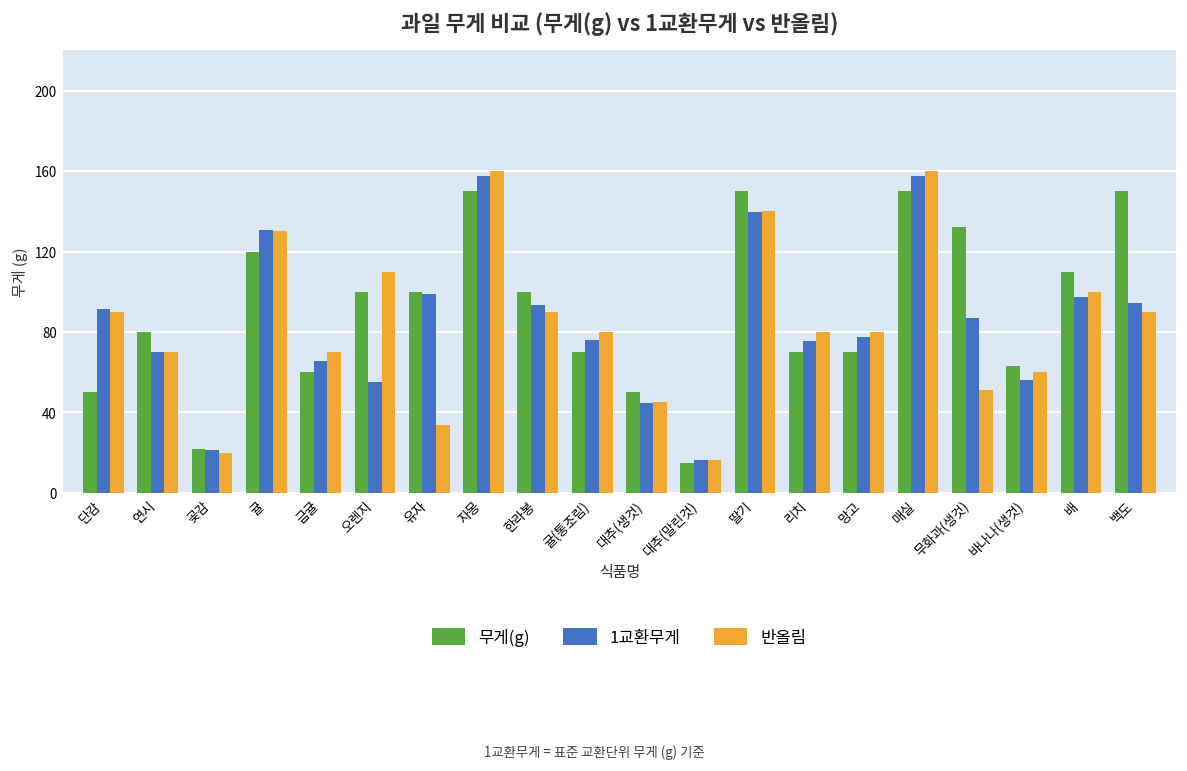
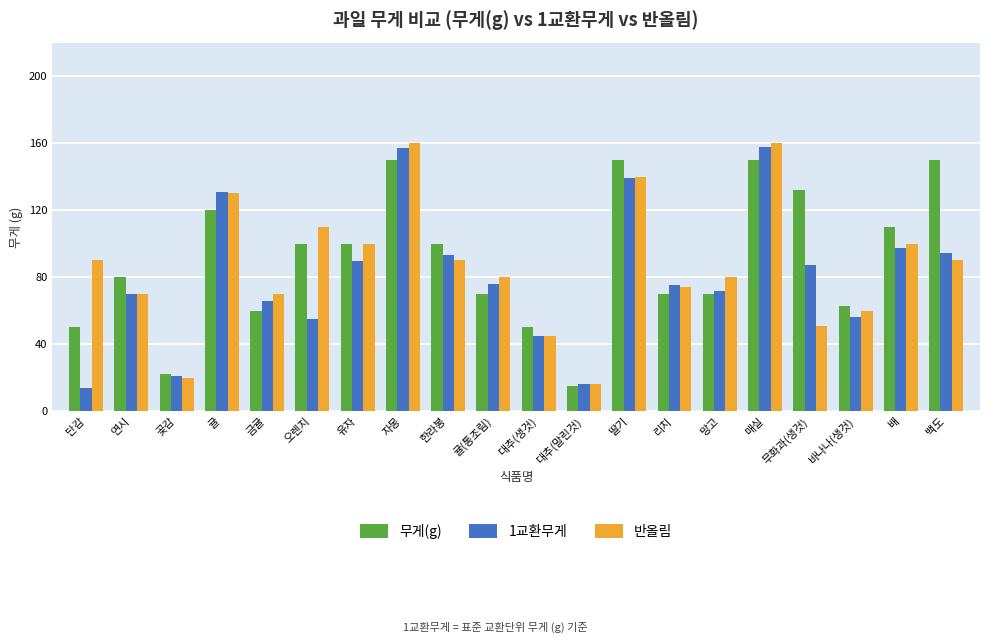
  {
    "무게(g)": {
      "단감": 50,
      "연시": 80,
      "곶감": 22,
      "귤": 120,
      "금귤": 60,
      "오렌지": 100,
      "유자": 100,
      "자몽": 150,
      "한라봉": 100,
      "귤(통조림)": 70,
      "대추(생것)": 50,
      "대추(말린것)": 15,
      "딸기": 150,
      "리치": 70,
      "망고": 70,
      "매실": 150,
      "무화과(생것)": 132,
      "바나나(생것)": 63,
      "배": 110,
      "백도": 150
    },
    "1교환무게": {
-     "단감": 91,
+     "단감": 14,
      "연시": 70,
      "곶감": 21,
      "귤": 131,
      "금귤": 66,
      "오렌지": 55,
-     "유자": 99,
+     "유자": 90,
      "자몽": 157,
      "한라봉": 93,
      "귤(통조림)": 76,
      "대추(생것)": 45,
      "대추(말린것)": 17,
      "딸기": 139,
      "리치": 76,
-     "망고": 77,
+     "망고": 72,
      "매실": 158,
      "무화과(생것)": 87,
      "바나나(생것)": 56,
      "배": 98,
      "백도": 95
    },
    "반올림": {
      "단감": 90,
      "연시": 70,
      "곶감": 20,
      "귤": 130,
      "금귤": 70,
      "오렌지": 110,
-     "유자": 34,
+     "유자": 100,
      "자몽": 160,
      "한라봉": 90,
      "귤(통조림)": 80,
      "대추(생것)": 45,
      "대추(말린것)": 17,
      "딸기": 140,
-     "리치": 80,
+     "리치": 74,
      "망고": 80,
      "매실": 160,
      "무화과(생것)": 51,
      "바나나(생것)": 60,
      "배": 100,
      "백도": 90
    }
  }
